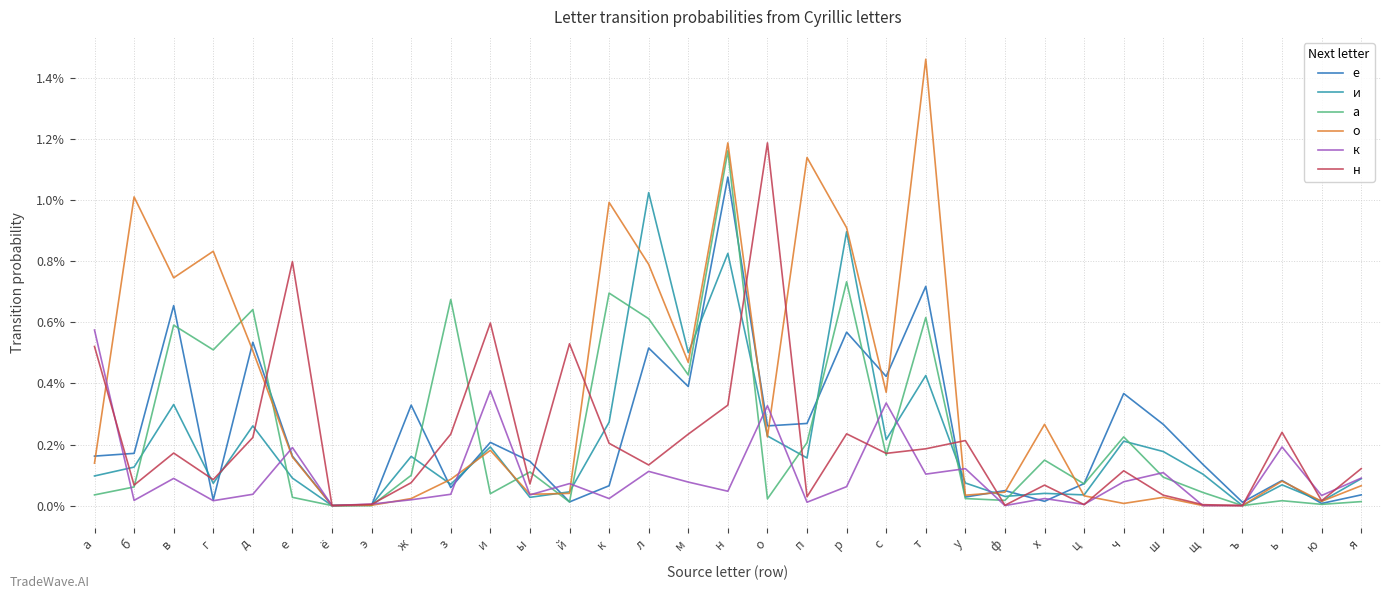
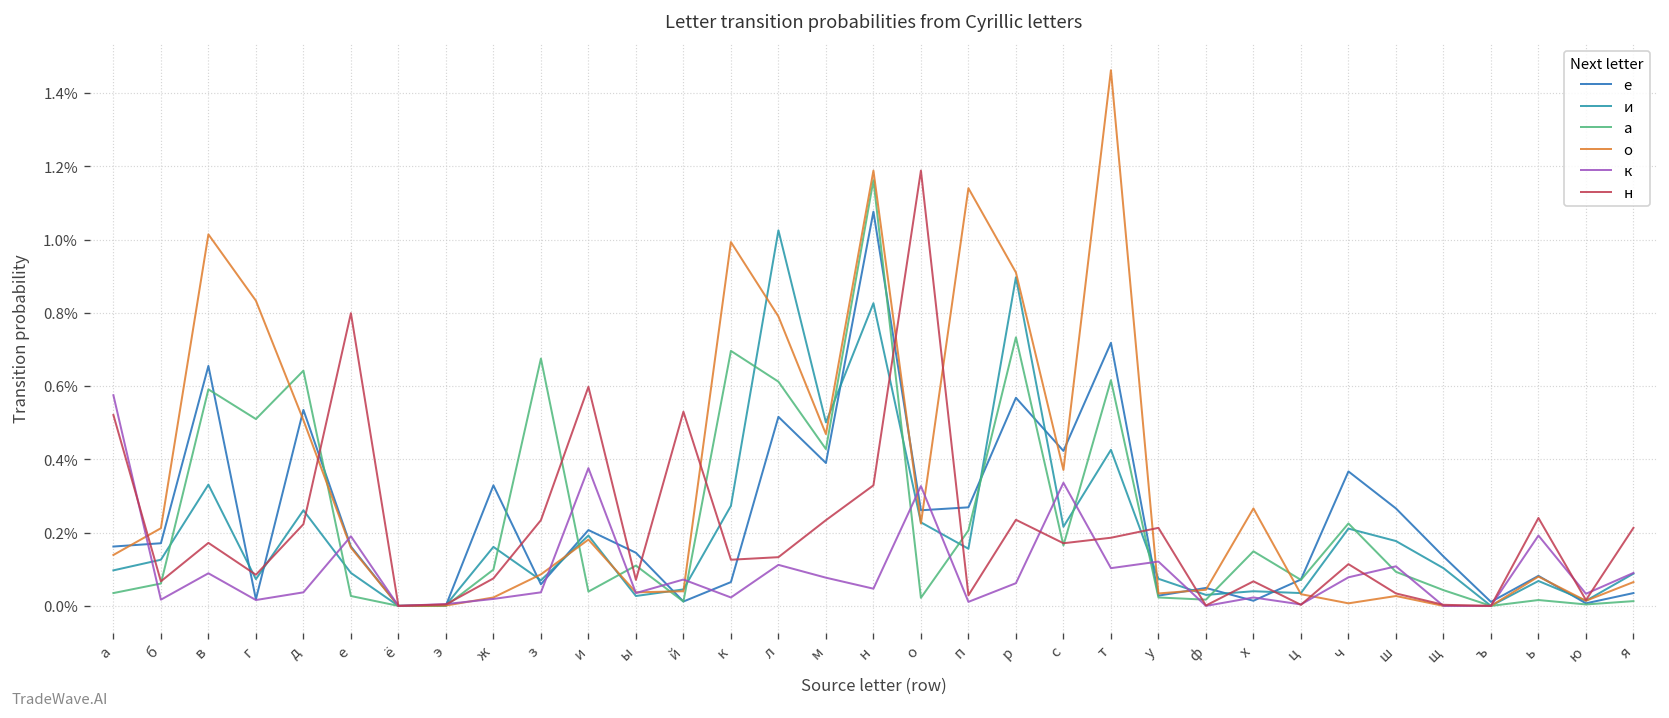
  {
    "а": {
      "а": "0.03%",
      "в": "0.59%",
      "г": "0.51%",
      "д": "0.64%",
      "е": "0.03%",
      "ж": "0.10%",
      "з": "0.68%",
      "и": "0.04%",
      "ы": "0.11%",
      "к": "0.70%",
      "л": "0.61%",
      "м": "0.43%",
      "н": "1.16%",
      "о": "0.02%",
      "п": "0.21%",
      "р": "0.73%",
      "т": "0.62%",
      "ф": "0.02%",
      "х": "0.15%",
      "ч": "0.22%",
      "ш": "0.09%",
      "щ": "0.04%",
      "ь": "0.02%",
      "я": "0.01%"
    },
    "о": {
      "а": "0.14%",
-     "б": "1.01%",
-     "в": "0.75%",
+     "б": "0.21%",
+     "в": "1.01%",
      "г": "0.83%",
      "д": "0.51%",
      "з": "0.09%",
      "и": "0.18%",
      "к": "0.99%",
      "л": "0.79%",
      "м": "0.47%",
      "н": "1.19%",
      "п": "1.14%",
      "р": "0.91%",
      "с": "0.37%",
      "т": "1.46%",
      "х": "0.27%",
      "ч": "0.01%",
      "я": "0.07%"
    },
    "к": {
      "а": "0.58%",
      "б": "0.02%",
      "в": "0.09%",
      "д": "0.04%",
      "е": "0.19%",
      "з": "0.04%",
      "и": "0.38%",
      "й": "0.07%",
      "к": "0.02%",
      "л": "0.11%",
      "м": "0.08%",
      "н": "0.05%",
      "о": "0.33%",
      "п": "0.01%",
      "р": "0.06%",
      "с": "0.34%",
      "т": "0.10%",
      "у": "0.12%",
      "х": "0.02%",
      "ч": "0.08%",
      "ш": "0.11%",
      "ь": "0.19%",
      "ю": "0.03%"
    },
    "н": {
      "а": "0.52%",
      "в": "0.17%",
      "г": "0.08%",
      "д": "0.22%",
      "е": "0.80%",
      "ж": "0.08%",
      "з": "0.23%",
      "и": "0.60%",
      "ы": "0.07%",
      "й": "0.53%",
-     "к": "0.20%",
+     "к": "0.13%",
      "л": "0.13%",
      "м": "0.23%",
      "н": "0.33%",
      "о": "1.19%",
      "п": "0.03%",
      "р": "0.24%",
      "т": "0.19%",
      "у": "0.21%",
      "х": "0.07%",
      "ч": "0.11%",
      "ь": "0.24%",
-     "я": "0.12%"
+     "я": "0.21%"
    }
  }
